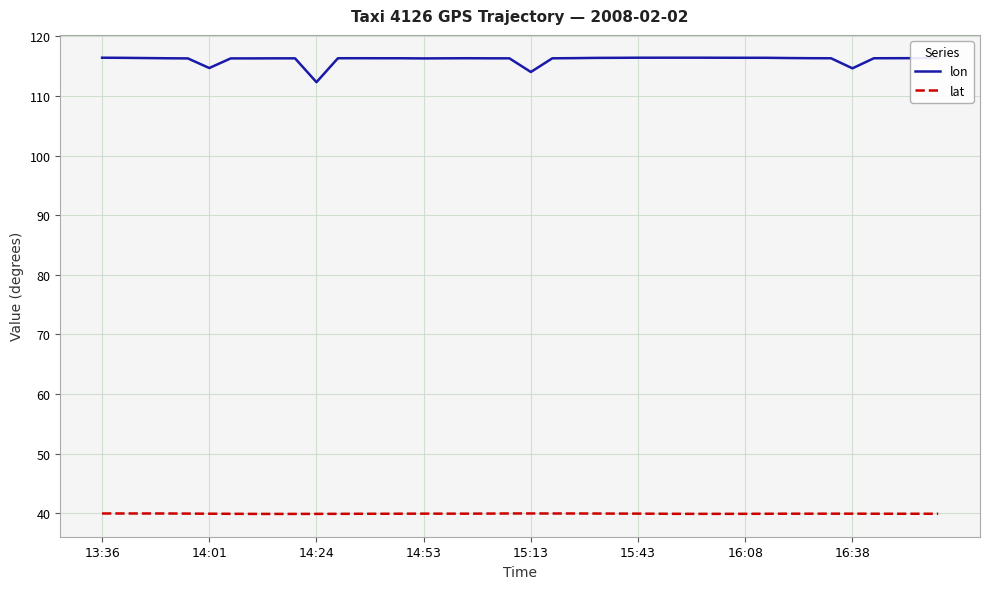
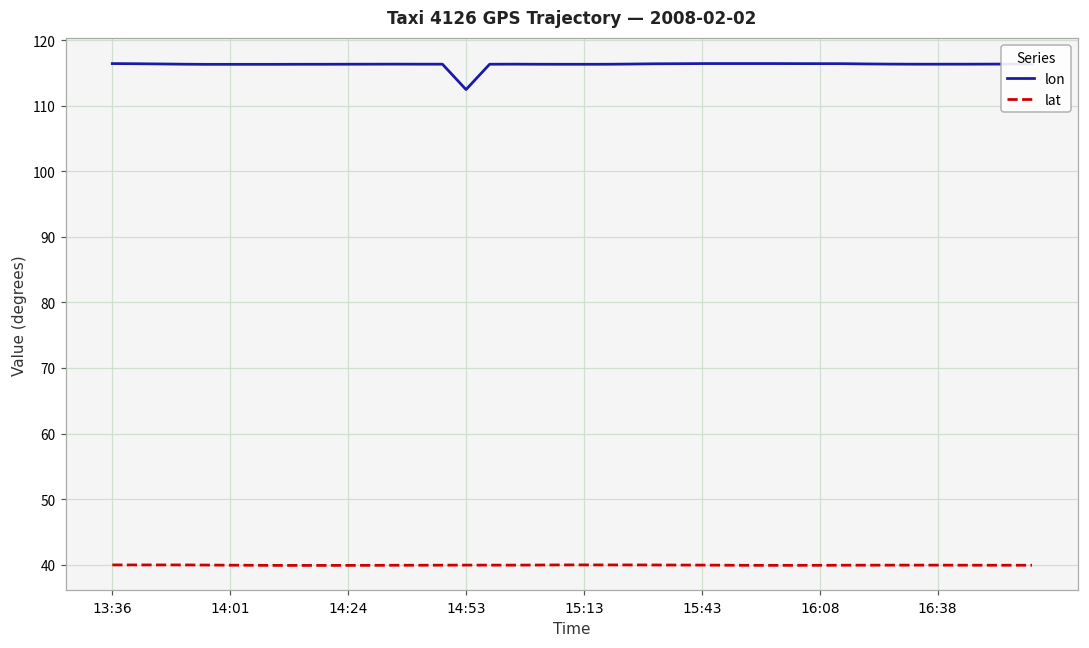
  {
    "lon": {
      "13:36": 116,
-     "14:01": 115,
-     "14:24": 112,
-     "14:53": 116,
-     "15:13": 114,
+     "14:01": 116,
+     "14:24": 116,
+     "14:53": 112,
+     "15:13": 116,
      "15:43": 116,
      "16:08": 116,
-     "16:38": 115
+     "16:38": 116
    },
    "lat": {
      "13:36": 40,
      "14:01": 40,
      "14:24": 40,
      "14:53": 40,
      "15:13": 40,
      "15:43": 40,
      "16:08": 40,
      "16:38": 40
    }
  }
